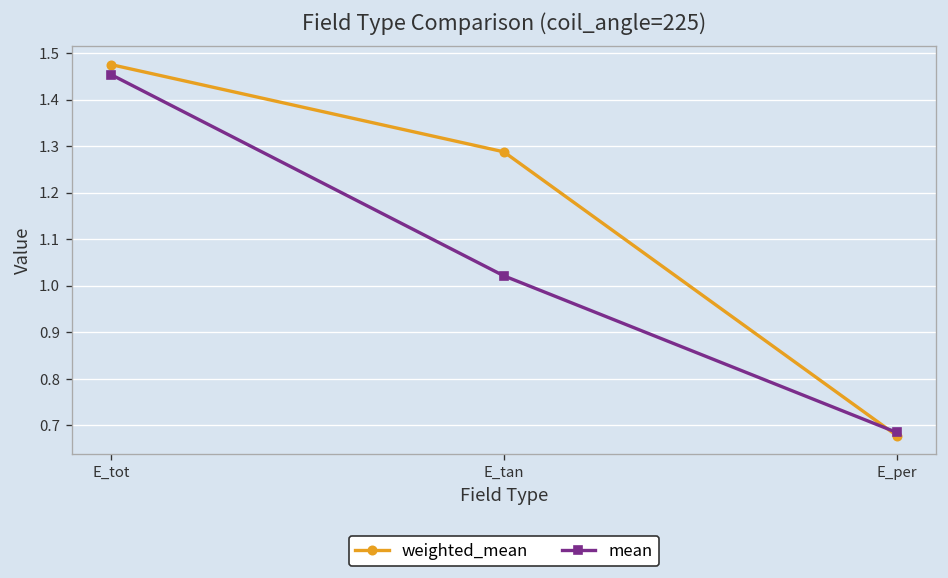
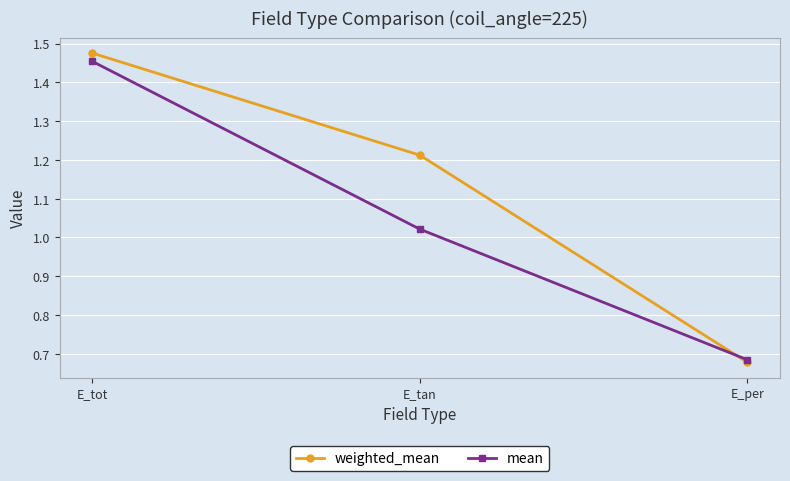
  {
    "weighted_mean": {
      "E_tot": 1.48,
-     "E_tan": 1.29,
+     "E_tan": 1.21,
      "E_per": 0.68
    },
    "mean": {
      "E_tot": 1.45,
      "E_tan": 1.02,
      "E_per": 0.68
    }
  }
